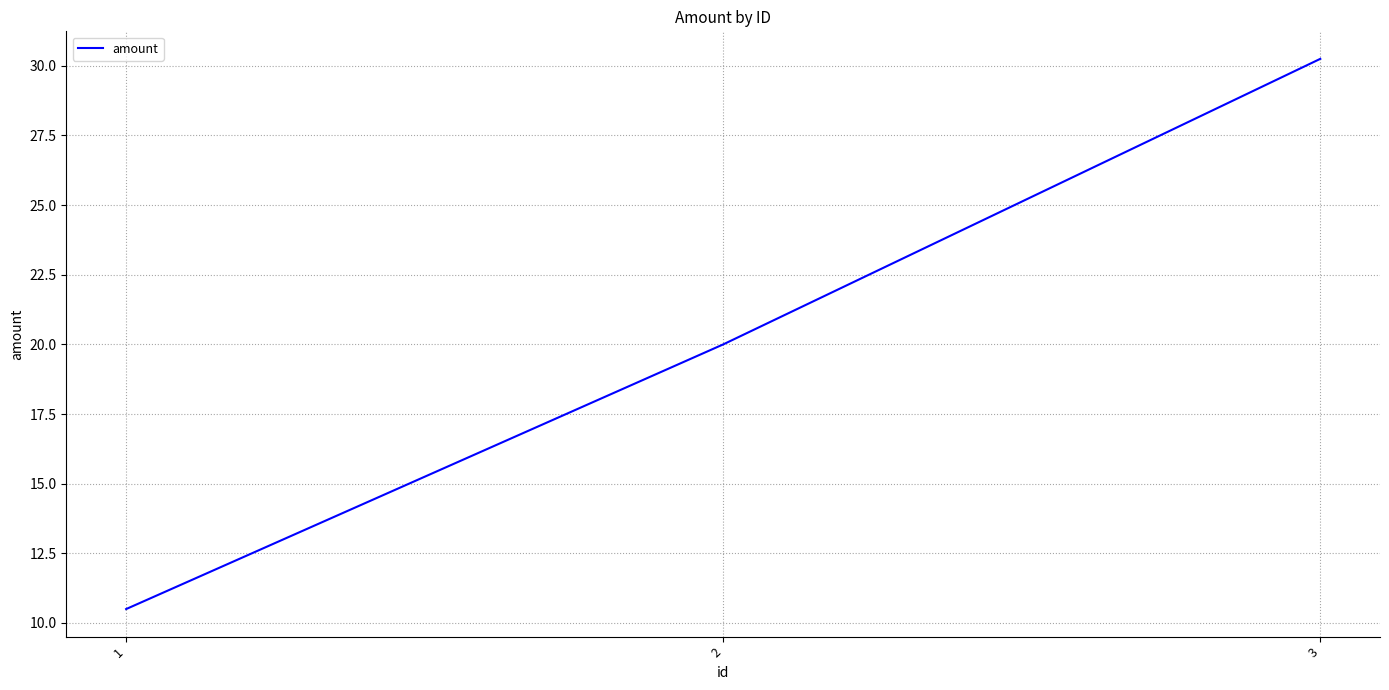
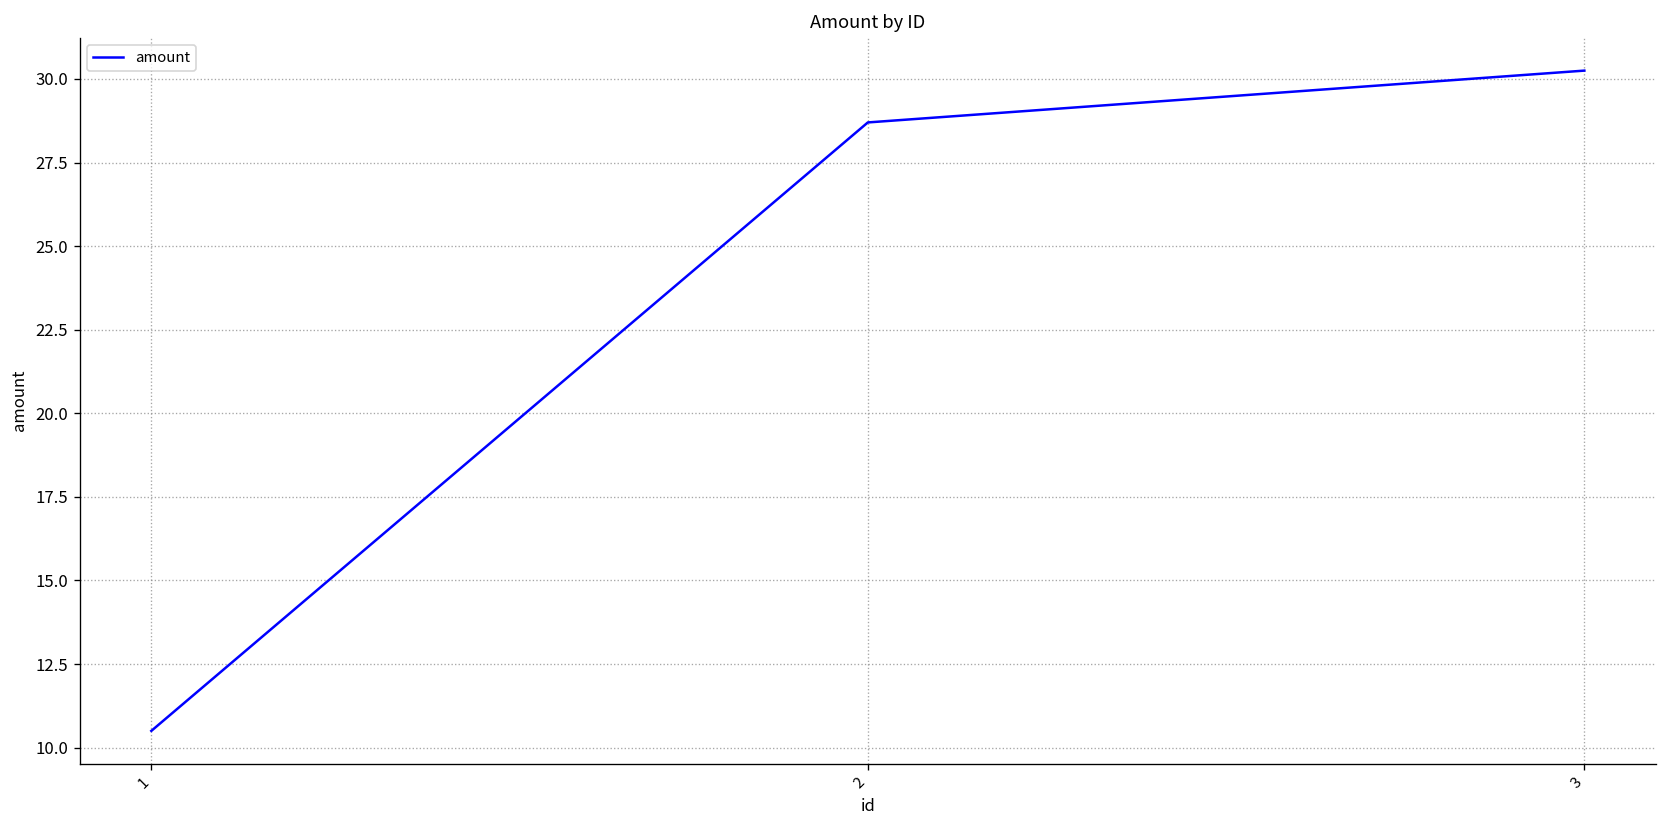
  {
    "1": 10.5,
-   "2": 20.0,
+   "2": 28.7,
    "3": 30.3
  }
